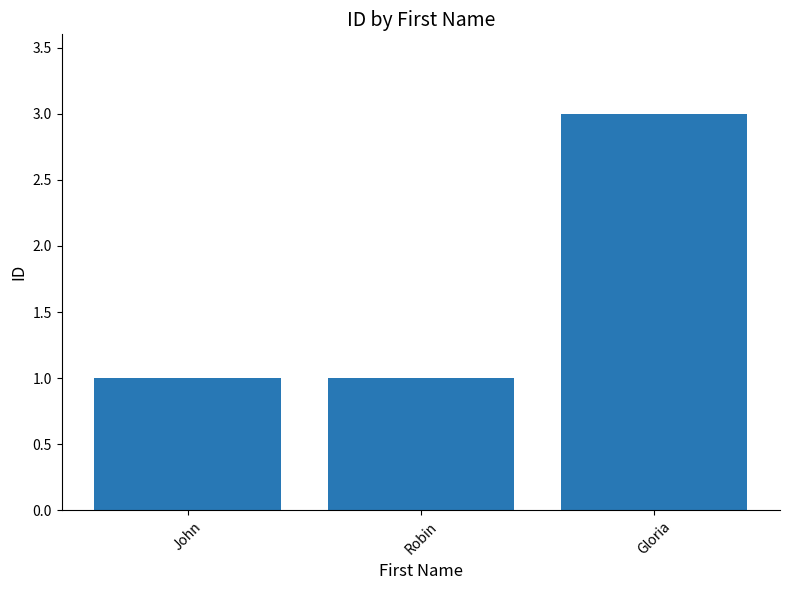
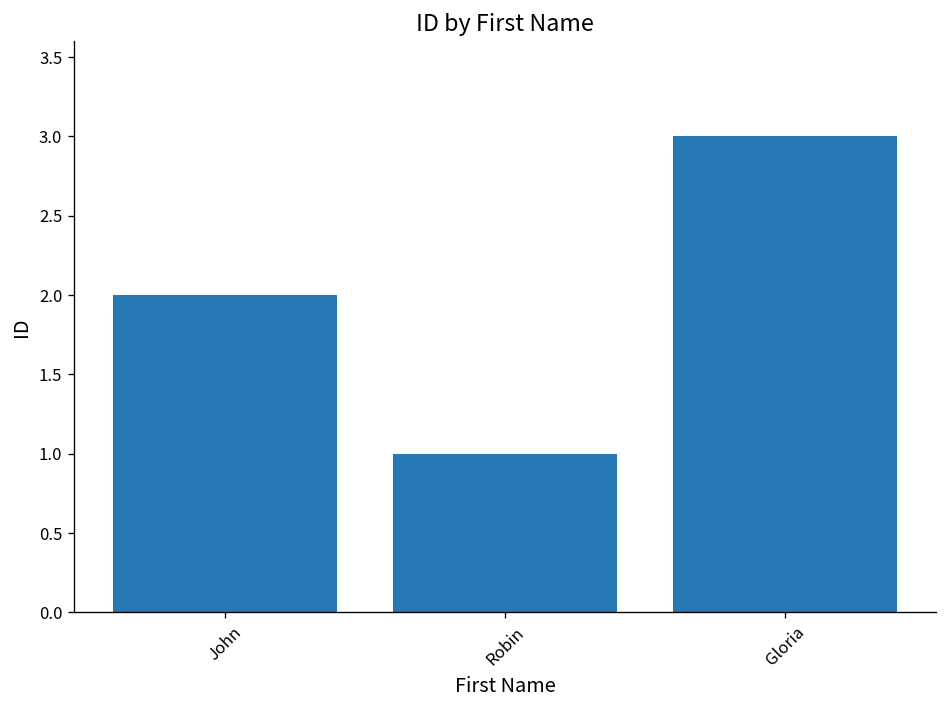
  {
-   "John": 1,
+   "John": 2,
    "Robin": 1,
    "Gloria": 3
  }
